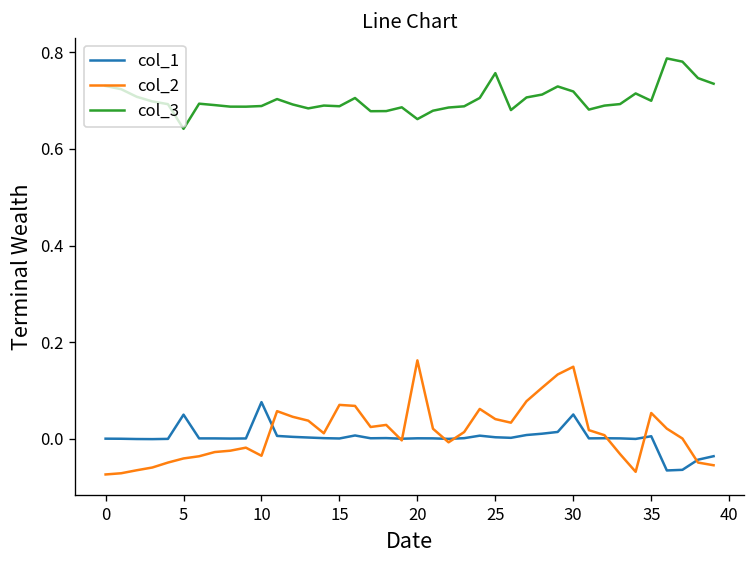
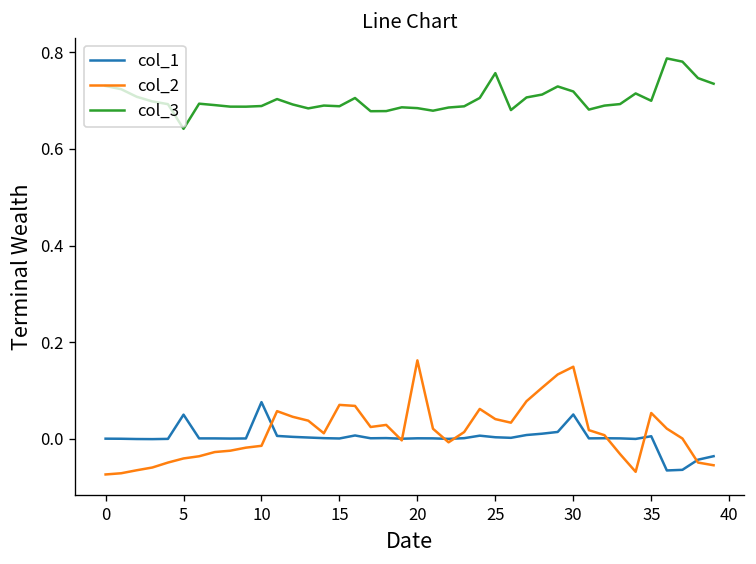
  {
    "col_1": {
      "0": 0.00,
      "5": 0.05,
      "10": 0.08,
      "15": 0.00,
      "20": 0.00,
      "25": 0.00,
      "30": 0.05,
      "35": 0.01
    },
    "col_2": {
      "0": -0.07,
      "5": -0.04,
-     "10": -0.04,
+     "10": -0.01,
      "15": 0.07,
      "20": 0.16,
      "25": 0.04,
      "30": 0.15,
      "35": 0.05
    },
    "col_3": {
      "5": 0.64,
      "10": 0.69,
      "15": 0.69,
-     "20": 0.66,
+     "20": 0.68,
      "25": 0.76,
      "30": 0.72,
      "35": 0.70
    }
  }
